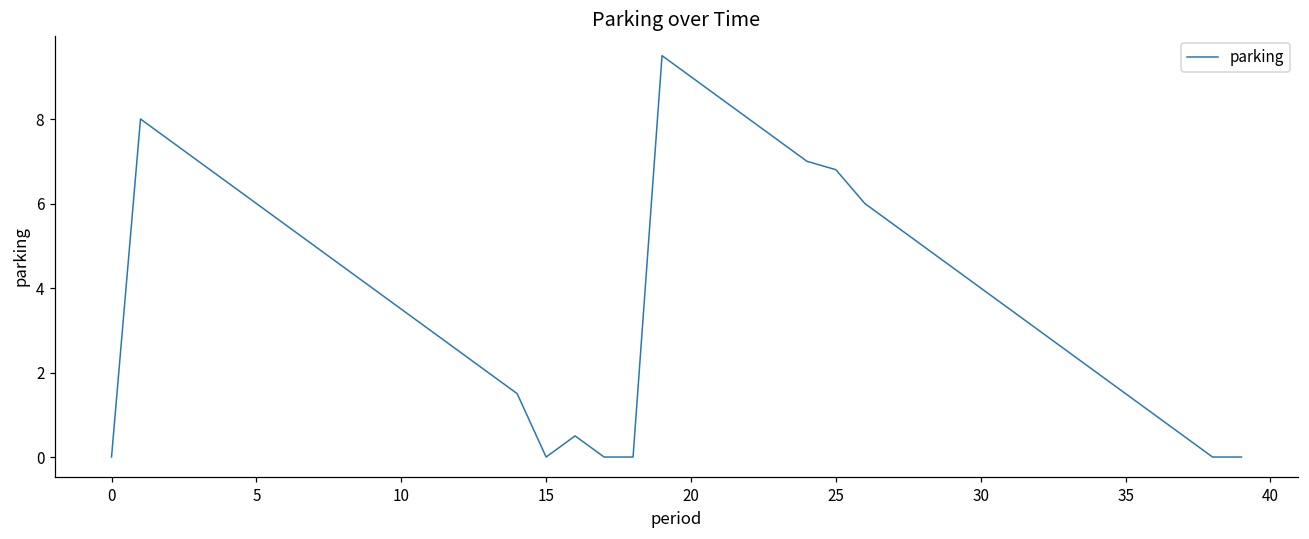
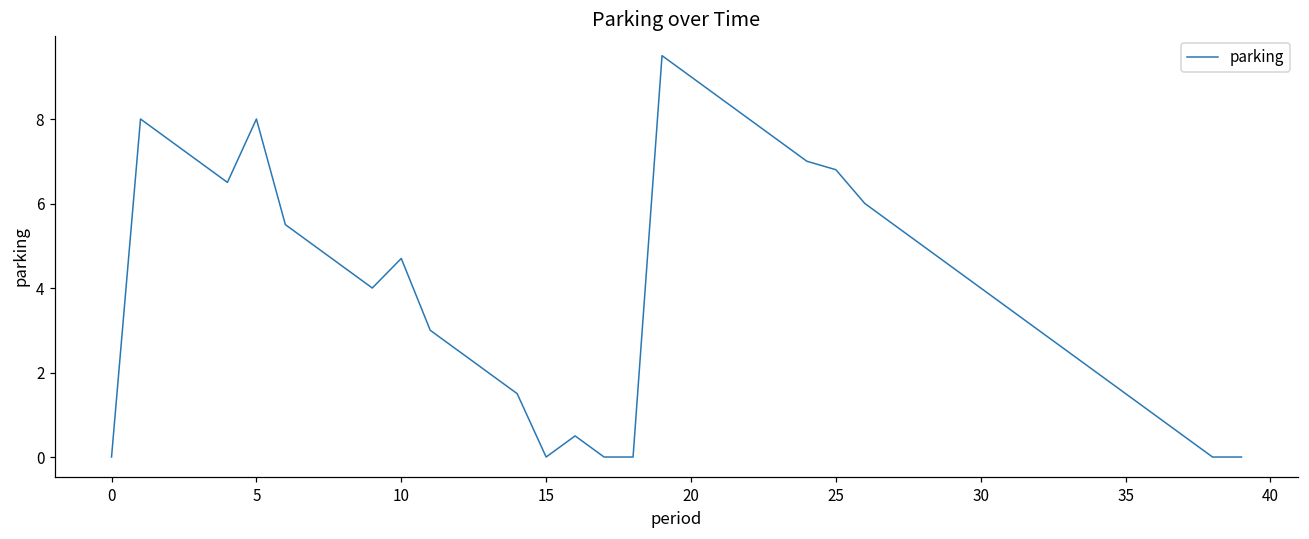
  {
    "0": 0.0,
-   "5": 6,
-   "10": 3.5,
+   "5": 8,
+   "10": 4.7,
    "15": 0.0,
    "20": 9.0,
    "25": 6.8,
    "30": 4.0,
    "35": 1.5
  }
